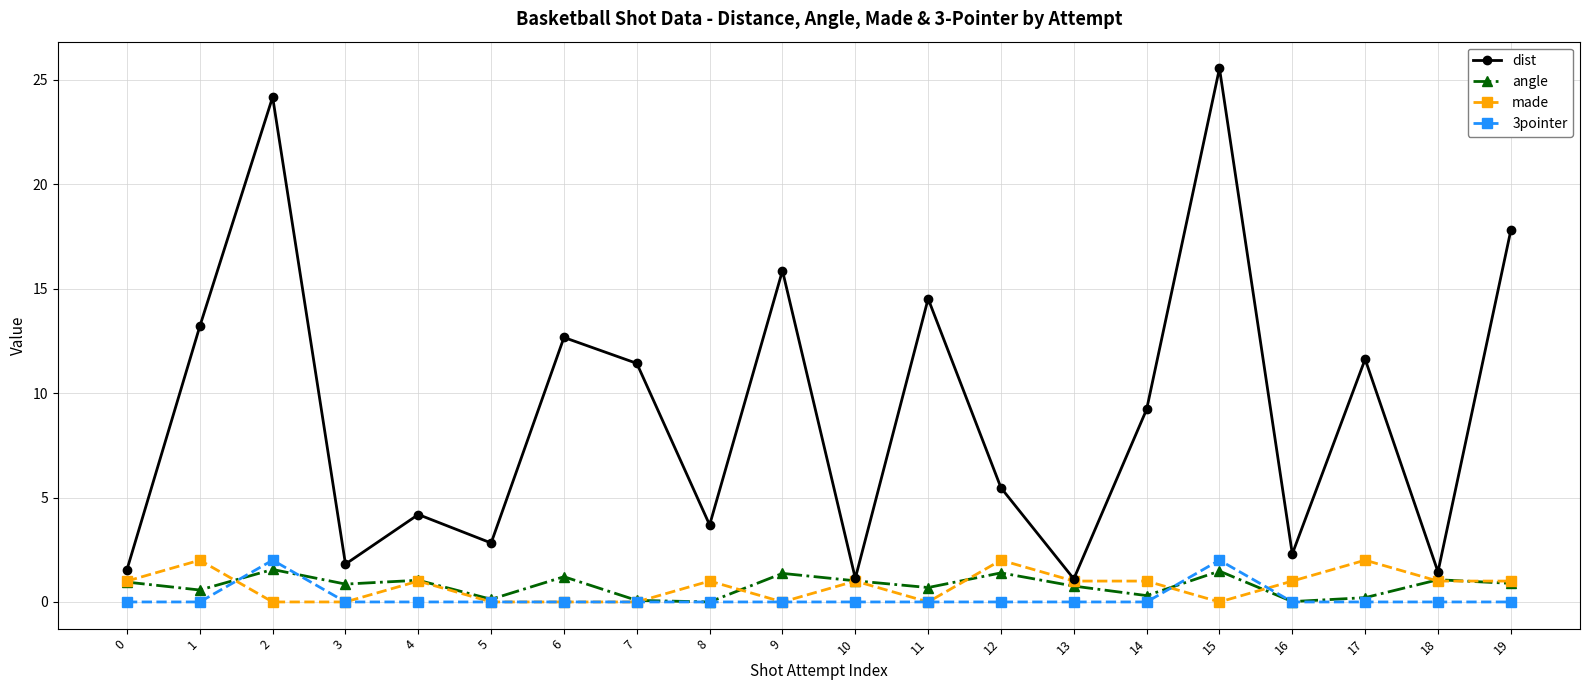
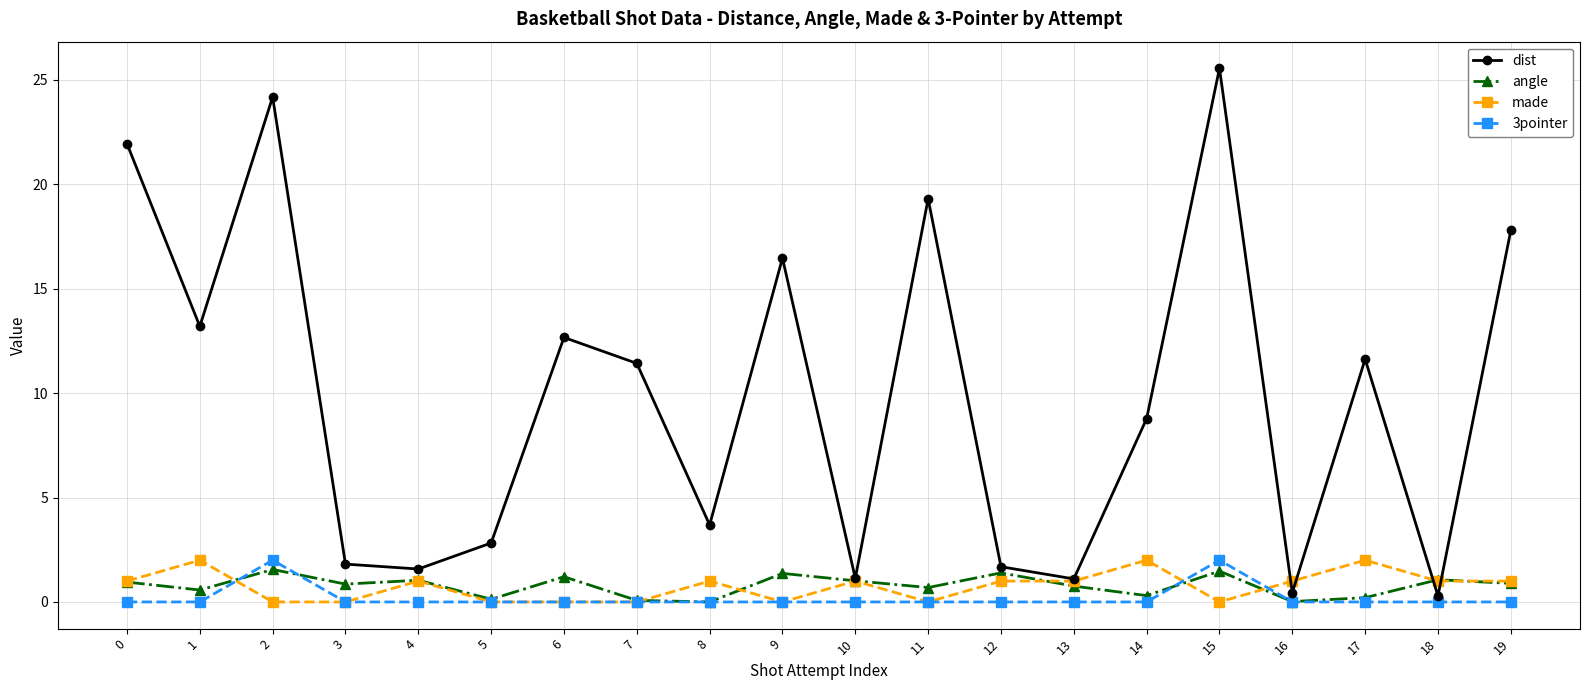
  {
    "dist": {
-     "0": 1.5,
+     "0": 21.9,
      "1": 13.2,
      "2": 24.2,
      "3": 1.8,
-     "4": 4.2,
+     "4": 1.6,
      "5": 2.8,
      "6": 12.7,
      "7": 11.4,
      "8": 3.7,
-     "9": 15.9,
-     "11": 14.5,
-     "12": 5.5,
-     "14": 9.2,
+     "9": 16.5,
+     "11": 19.3,
+     "12": 1.7,
+     "14": 8.8,
      "15": 25.6,
-     "16": 2.3,
+     "16": 0.4,
      "17": 11.6,
-     "18": 1.4,
+     "18": 0.3,
      "19": 17.8
    },
    "angle": {
      "1": 0.6,
      "2": 1.6,
      "3": 0.9,
      "5": 0.1,
      "6": 1.2,
      "9": 1.4,
      "11": 0.7,
      "12": 1.4,
      "13": 0.8,
      "14": 0.3,
      "15": 1.5,
      "17": 0.2
    },
    "made": {
      "1": 2,
      "2": 0,
      "8": 1,
-     "12": 2,
-     "14": 1,
+     "12": 1,
+     "14": 2,
      "15": 0,
      "16": 1,
      "17": 2
    },
    "3pointer": {
      "0": 0.0,
      "1": 0.0,
      "2": 2.0,
      "4": 0.0,
      "10": 0.0,
      "12": 0.0,
      "13": 0.0,
      "14": 0.0,
      "15": 2.0,
      "17": 0.0,
      "18": 0.0,
      "19": 0.0
    }
  }
